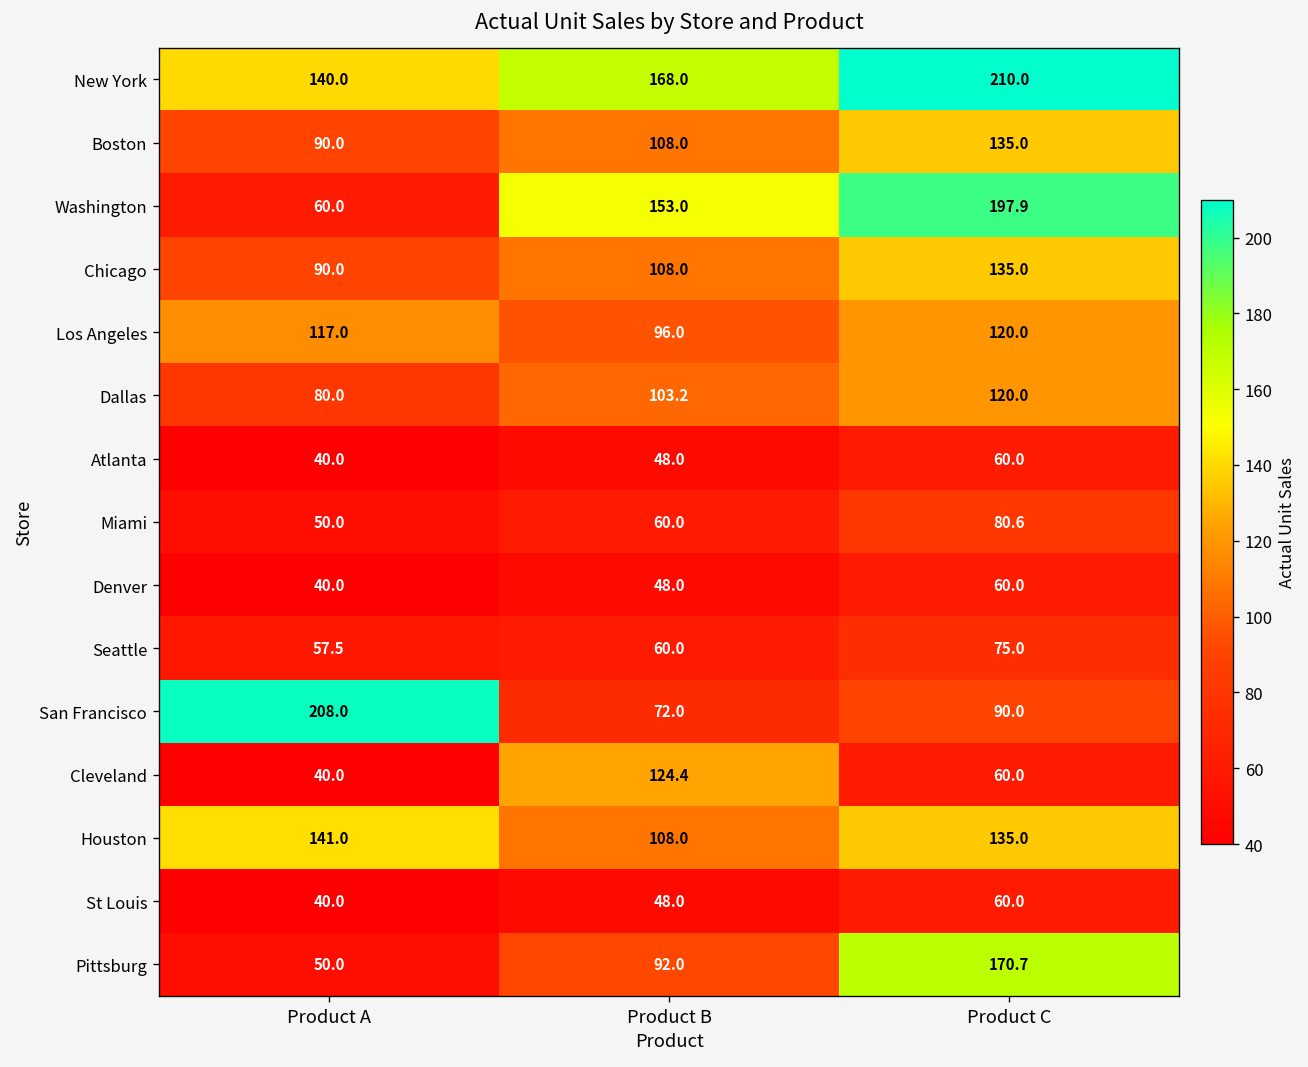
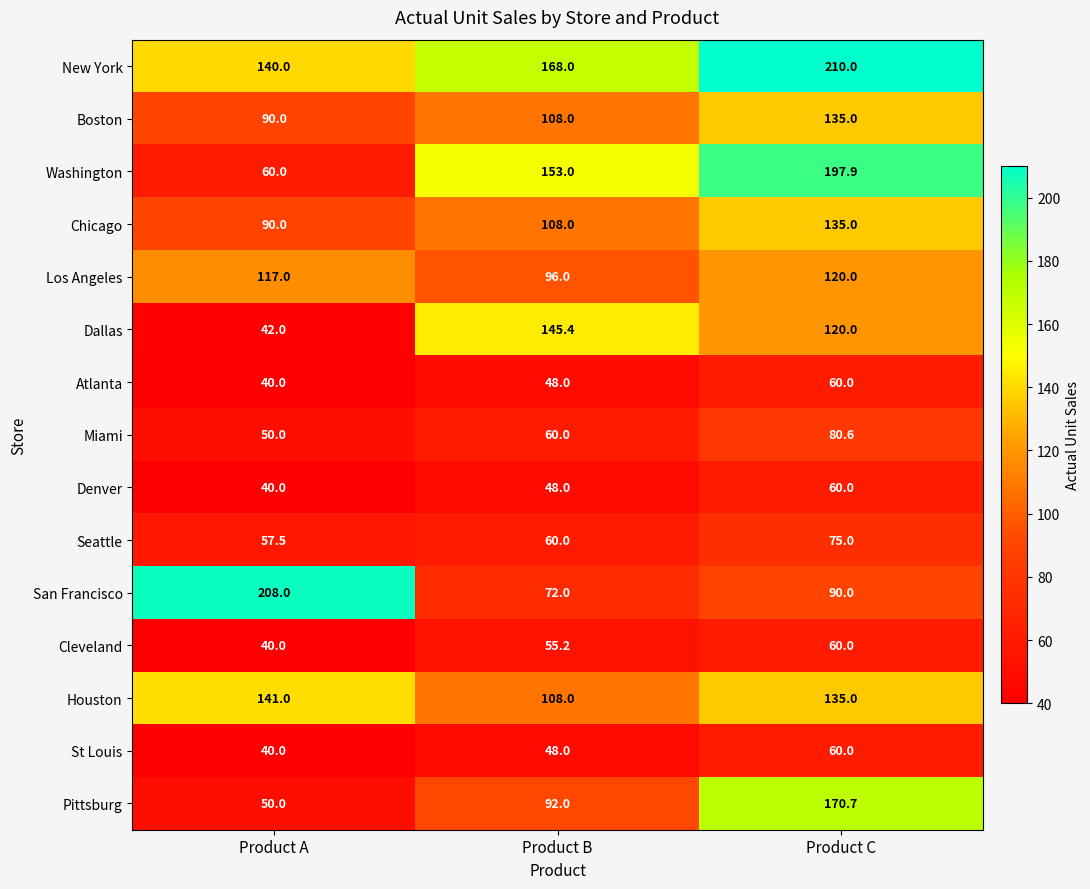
  {
    "New York": {
      "Product A": 140.0,
      "Product B": 168.0,
      "Product C": 210.0
    },
    "Boston": {
      "Product A": 90.0,
      "Product B": 108.0,
      "Product C": 135.0
    },
    "Washington": {
      "Product A": 60.0,
      "Product B": 153.0,
      "Product C": 197.9
    },
    "Chicago": {
      "Product A": 90.0,
      "Product B": 108.0,
      "Product C": 135.0
    },
    "Los Angeles": {
      "Product A": 117.0,
      "Product B": 96.0,
      "Product C": 120.0
    },
    "Dallas": {
-     "Product A": 80.0,
-     "Product B": 103.2,
+     "Product A": 42.0,
+     "Product B": 145.4,
      "Product C": 120.0
    },
    "Atlanta": {
      "Product A": 40.0,
      "Product B": 48.0,
      "Product C": 60.0
    },
    "Miami": {
      "Product A": 50.0,
      "Product B": 60.0,
      "Product C": 80.6
    },
    "Denver": {
      "Product A": 40.0,
      "Product B": 48.0,
      "Product C": 60.0
    },
    "Seattle": {
      "Product A": 57.5,
      "Product B": 60.0,
      "Product C": 75.0
    },
    "San Francisco": {
      "Product A": 208.0,
      "Product B": 72.0,
      "Product C": 90.0
    },
    "Cleveland": {
      "Product A": 40.0,
-     "Product B": 124.4,
+     "Product B": 55.2,
      "Product C": 60.0
    },
    "Houston": {
      "Product A": 141.0,
      "Product B": 108.0,
      "Product C": 135.0
    },
    "St Louis": {
      "Product A": 40.0,
      "Product B": 48.0,
      "Product C": 60.0
    },
    "Pittsburg": {
      "Product A": 50.0,
      "Product B": 92.0,
      "Product C": 170.7
    }
  }
